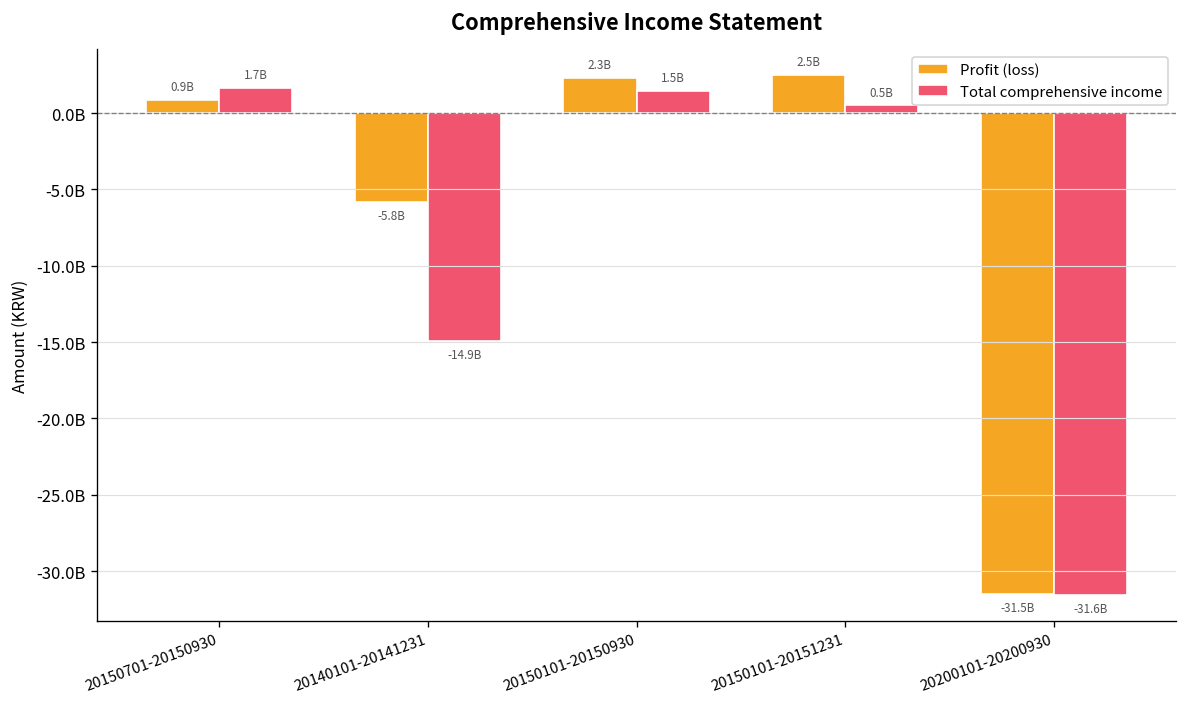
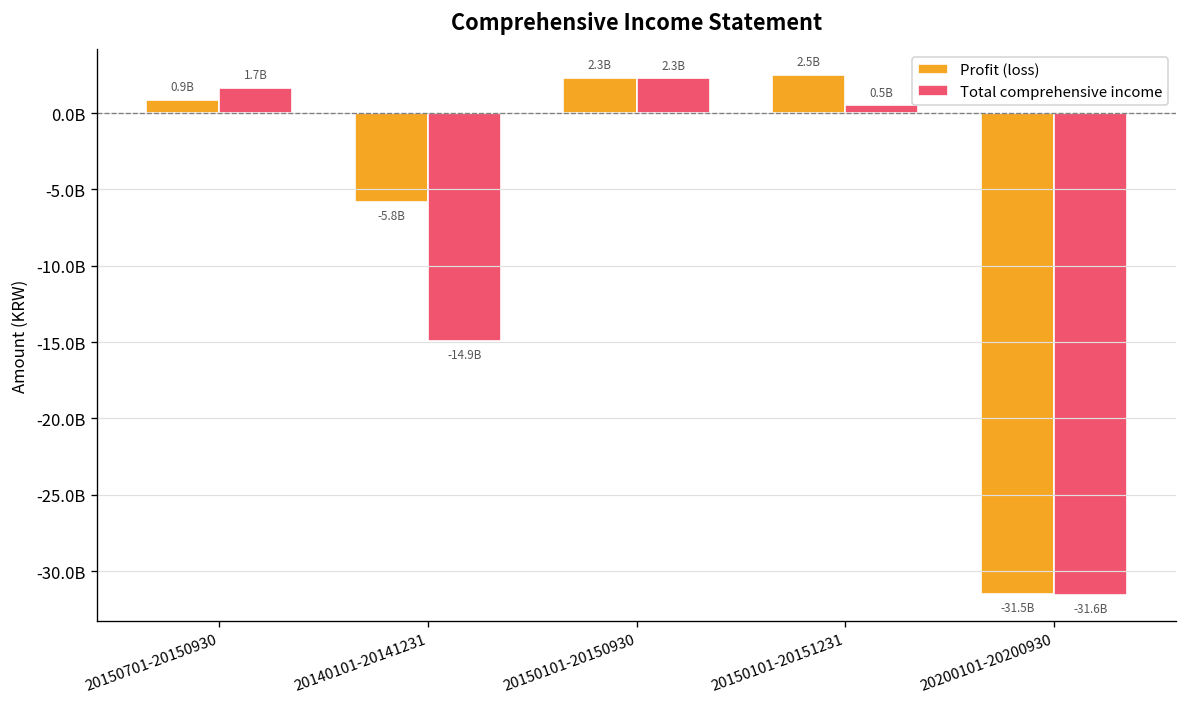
  {
    "Profit (loss)": {
      "20150701-20150930": "0.9B",
      "20140101-20141231": "-5.8B",
      "20150101-20150930": "2.3B",
      "20150101-20151231": "2.5B",
      "20200101-20200930": "-31.5B"
    },
    "Total comprehensive income": {
      "20150701-20150930": "1.7B",
      "20140101-20141231": "-14.9B",
-     "20150101-20150930": "1.5B",
+     "20150101-20150930": "2.3B",
      "20150101-20151231": "0.5B",
      "20200101-20200930": "-31.6B"
    }
  }
